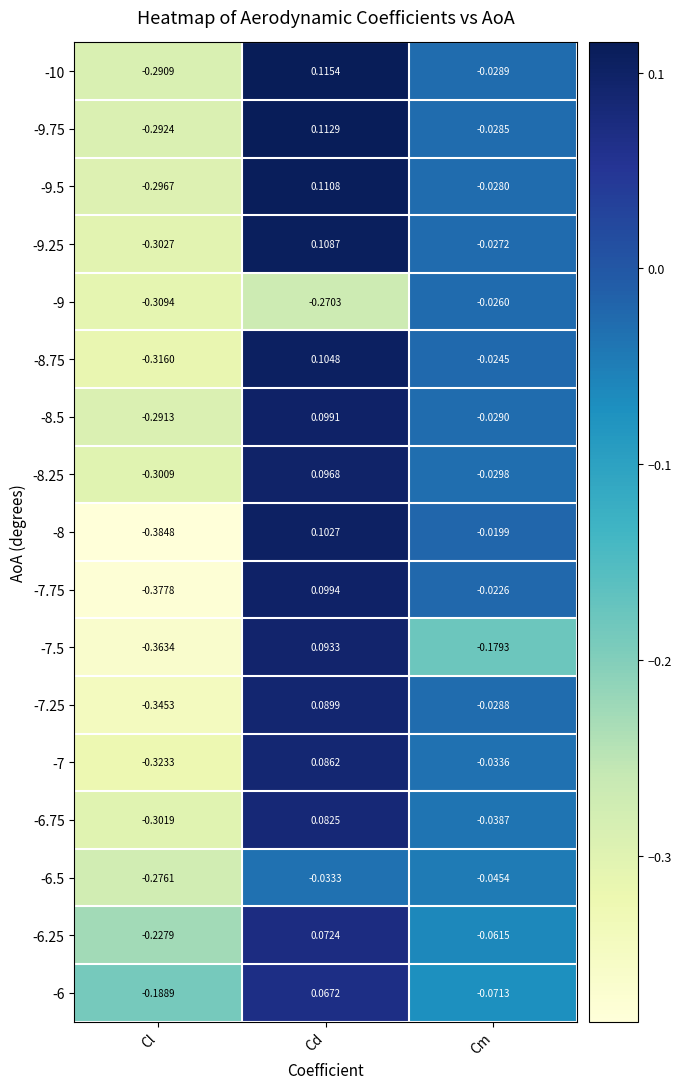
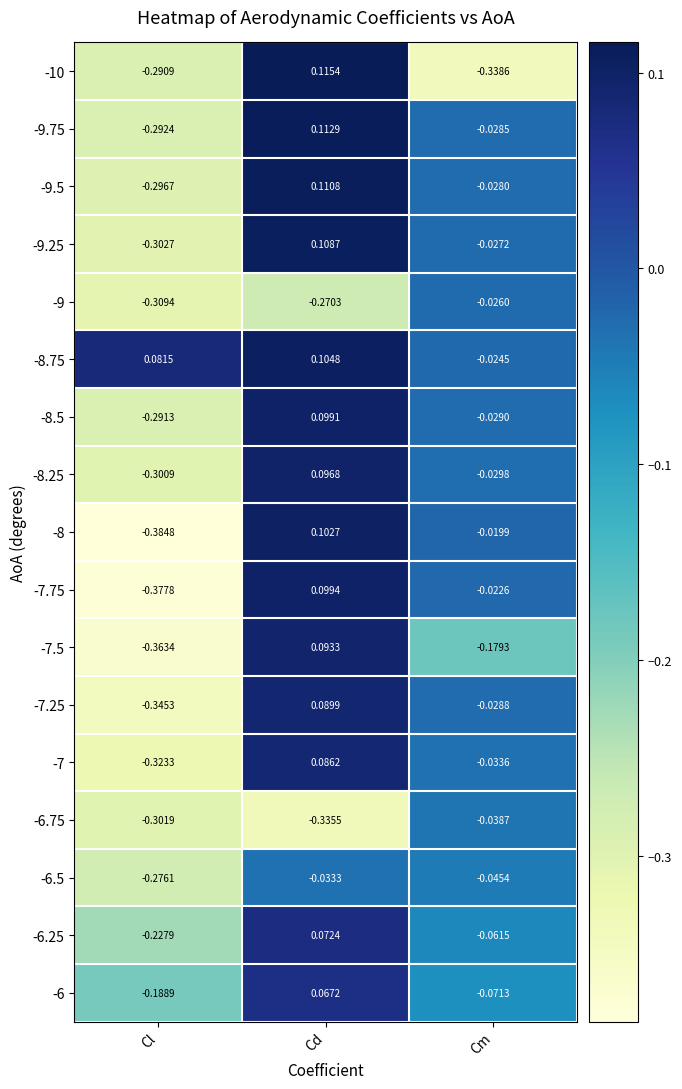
  {
    "-10": {
      "Cl": -0.2909,
      "Cd": 0.1154,
-     "Cm": -0.0289
+     "Cm": -0.3386
    },
    "-9.75": {
      "Cl": -0.2924,
      "Cd": 0.1129,
      "Cm": -0.0285
    },
    "-9.5": {
      "Cl": -0.2967,
      "Cd": 0.1108,
      "Cm": -0.0280
    },
    "-9.25": {
      "Cl": -0.3027,
      "Cd": 0.1087,
      "Cm": -0.0272
    },
    "-9": {
      "Cl": -0.3094,
      "Cd": -0.2703,
      "Cm": -0.0260
    },
    "-8.75": {
-     "Cl": -0.3160,
+     "Cl": 0.0815,
      "Cd": 0.1048,
      "Cm": -0.0245
    },
    "-8.5": {
      "Cl": -0.2913,
      "Cd": 0.0991,
      "Cm": -0.0290
    },
    "-8.25": {
      "Cl": -0.3009,
      "Cd": 0.0968,
      "Cm": -0.0298
    },
    "-8": {
      "Cl": -0.3848,
      "Cd": 0.1027,
      "Cm": -0.0199
    },
    "-7.75": {
      "Cl": -0.3778,
      "Cd": 0.0994,
      "Cm": -0.0226
    },
    "-7.5": {
      "Cl": -0.3634,
      "Cd": 0.0933,
      "Cm": -0.1793
    },
    "-7.25": {
      "Cl": -0.3453,
      "Cd": 0.0899,
      "Cm": -0.0288
    },
    "-7": {
      "Cl": -0.3233,
      "Cd": 0.0862,
      "Cm": -0.0336
    },
    "-6.75": {
      "Cl": -0.3019,
-     "Cd": 0.0825,
+     "Cd": -0.3355,
      "Cm": -0.0387
    },
    "-6.5": {
      "Cl": -0.2761,
      "Cd": -0.0333,
      "Cm": -0.0454
    },
    "-6.25": {
      "Cl": -0.2279,
      "Cd": 0.0724,
      "Cm": -0.0615
    },
    "-6": {
      "Cl": -0.1889,
      "Cd": 0.0672,
      "Cm": -0.0713
    }
  }
